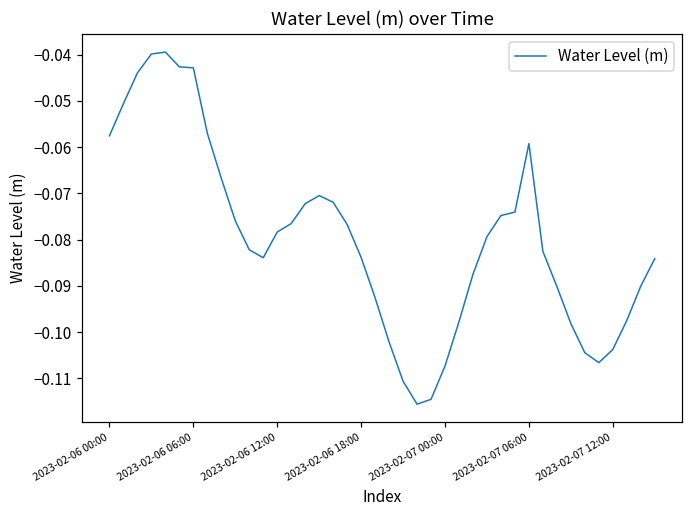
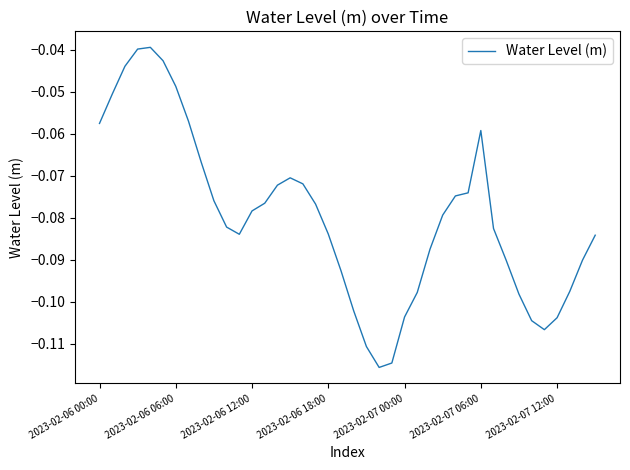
  {
    "2023-02-06 00:00": -0.058,
-   "2023-02-06 06:00": -0.043,
+   "2023-02-06 06:00": -0.049,
    "2023-02-06 12:00": -0.078,
    "2023-02-06 18:00": -0.084,
-   "2023-02-07 00:00": -0.107,
+   "2023-02-07 00:00": -0.104,
    "2023-02-07 06:00": -0.059,
    "2023-02-07 12:00": -0.104
  }
